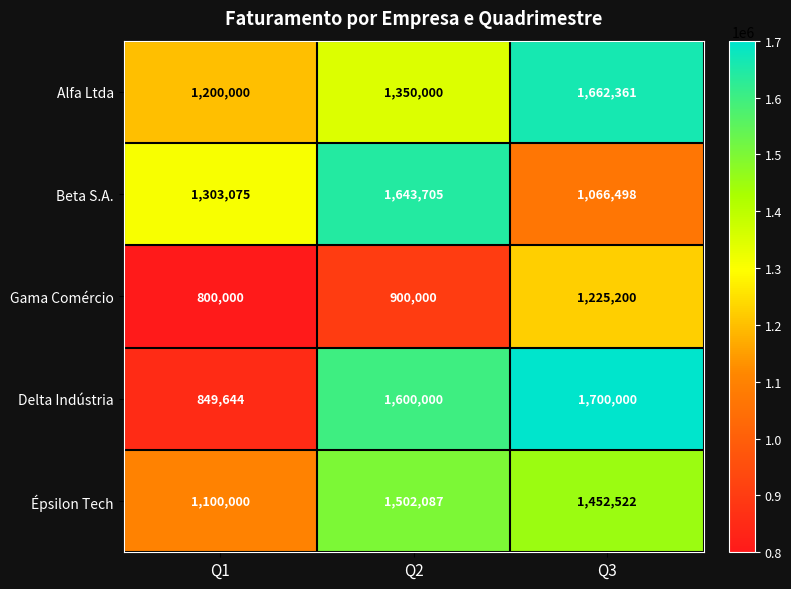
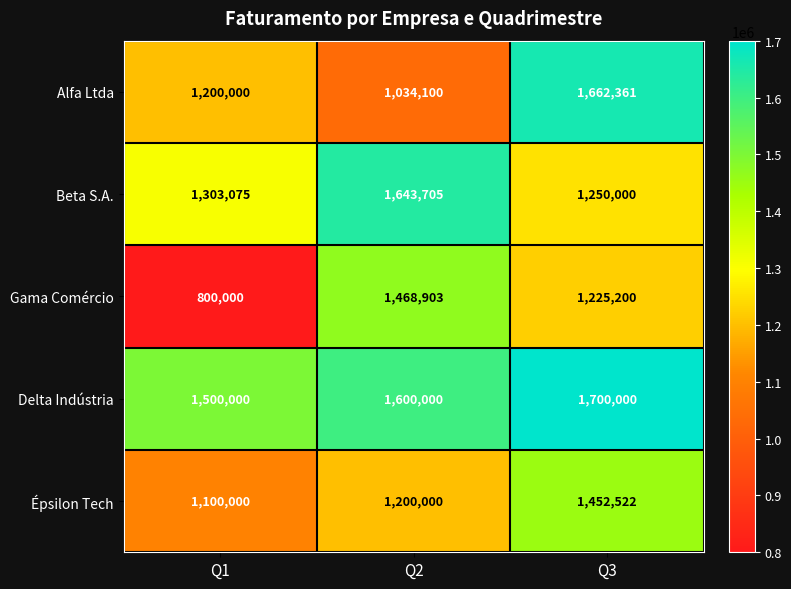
  {
    "Alfa Ltda": {
      "Q1": "1,200,000",
-     "Q2": "1,350,000",
+     "Q2": "1,034,100",
      "Q3": "1,662,361"
    },
    "Beta S.A.": {
      "Q1": "1,303,075",
      "Q2": "1,643,705",
-     "Q3": "1,066,498"
+     "Q3": "1,250,000"
    },
    "Gama Comércio": {
      "Q1": "800,000",
-     "Q2": "900,000",
+     "Q2": "1,468,903",
      "Q3": "1,225,200"
    },
    "Delta Indústria": {
-     "Q1": "849,644",
+     "Q1": "1,500,000",
      "Q2": "1,600,000",
      "Q3": "1,700,000"
    },
    "Épsilon Tech": {
      "Q1": "1,100,000",
-     "Q2": "1,502,087",
+     "Q2": "1,200,000",
      "Q3": "1,452,522"
    }
  }
